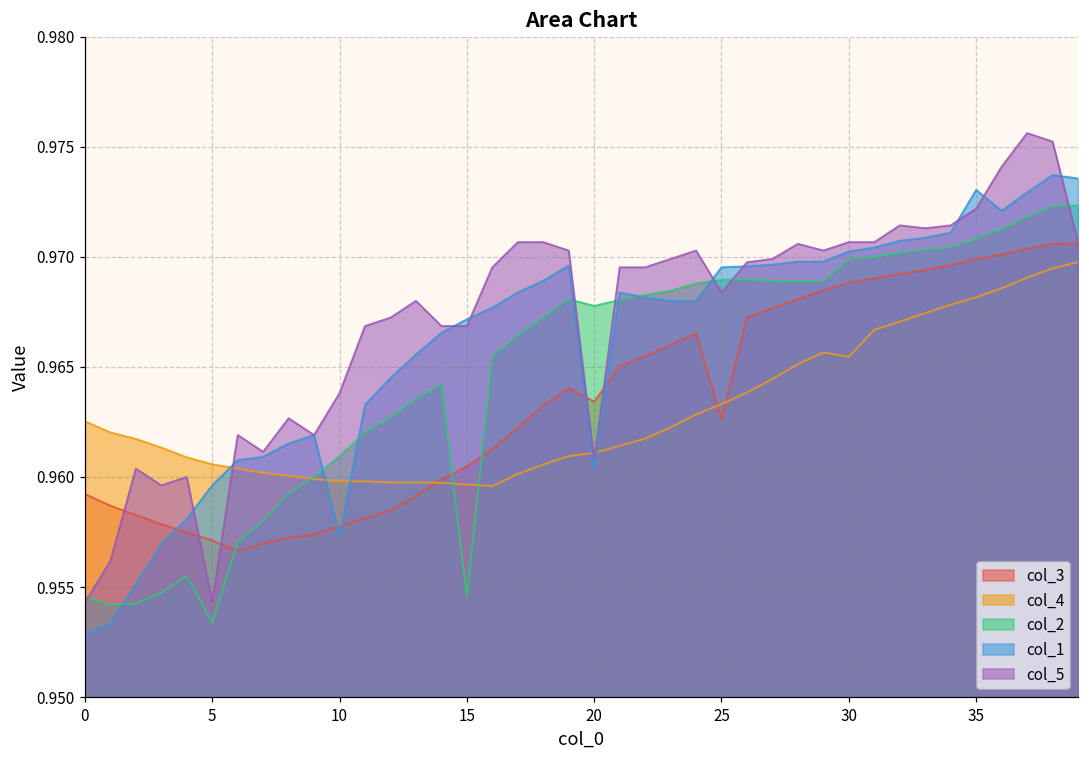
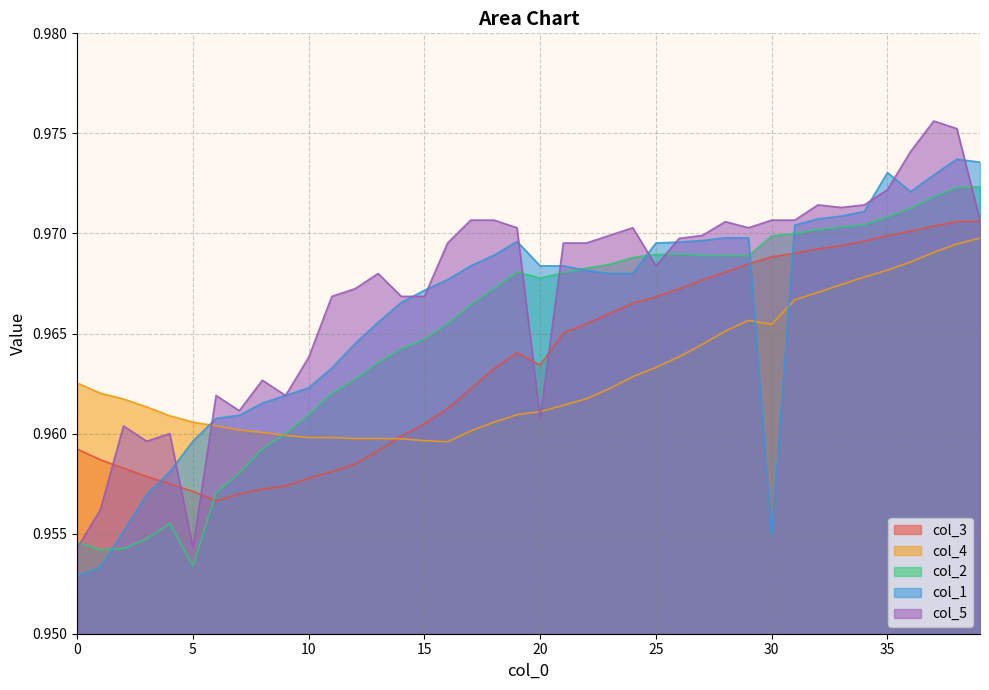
  {
    "col_3": {
      "0": 0.9592,
      "5": 0.9571,
      "10": 0.9578,
      "15": 0.9605,
      "20": 0.9634,
-     "25": 0.9626,
+     "25": 0.9668,
      "30": 0.9688,
      "35": 0.9699
    },
    "col_4": {
      "0": 0.9625,
      "5": 0.9606,
      "10": 0.9598,
      "15": 0.9597,
      "20": 0.9611,
      "25": 0.9633,
      "30": 0.9655,
      "35": 0.9682
    },
    "col_2": {
      "0": 0.9546,
      "5": 0.9534,
      "10": 0.9610,
-     "15": 0.9545,
+     "15": 0.9647,
      "20": 0.9678,
      "25": 0.9690,
      "30": 0.9699,
      "35": 0.9708
    },
    "col_1": {
      "0": 0.9529,
      "5": 0.9596,
-     "10": 0.9573,
+     "10": 0.9623,
      "15": 0.9672,
-     "20": 0.9603,
+     "20": 0.9684,
      "25": 0.9695,
-     "30": 0.9702,
+     "30": 0.9549,
      "35": 0.9730
    },
    "col_5": {
      "0": 0.9543,
      "5": 0.9543,
      "10": 0.9638,
      "15": 0.9669,
      "20": 0.9608,
      "25": 0.9684,
      "30": 0.9707,
      "35": 0.9722
    }
  }
